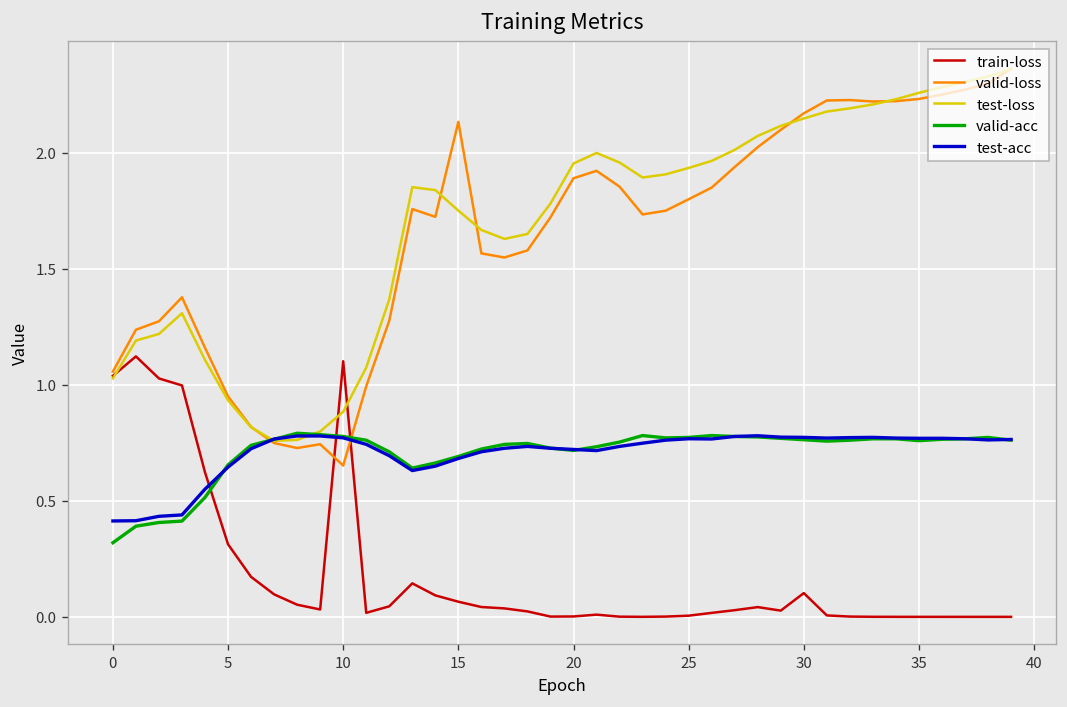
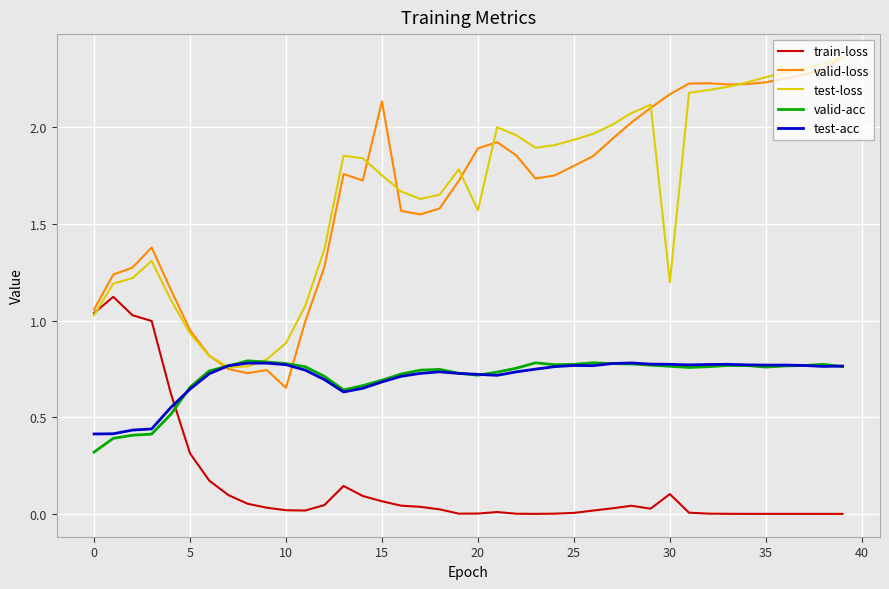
  {
    "train-loss": {
      "5": 0.31,
-     "10": 1.10,
+     "10": 0.02,
      "15": 0.07,
      "20": 0.00,
      "25": 0.01,
      "30": 0.10,
      "35": 0.00
    },
    "valid-loss": {
      "0": 1.06,
      "5": 0.95,
      "10": 0.65,
      "15": 2.13,
      "20": 1.89,
      "25": 1.80,
      "30": 2.17,
      "35": 2.23
    },
    "test-loss": {
      "5": 0.93,
      "10": 0.88,
      "15": 1.75,
-     "20": 1.95,
+     "20": 1.57,
      "25": 1.94,
-     "30": 2.15,
+     "30": 1.20,
      "35": 2.26
    },
    "valid-acc": {
      "0": 0.32
    },
    "test-acc": {
      "0": 0.41
    }
  }
